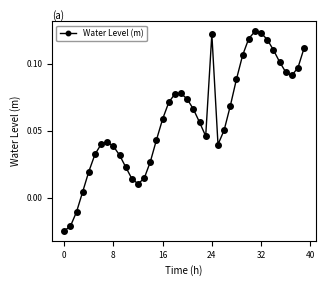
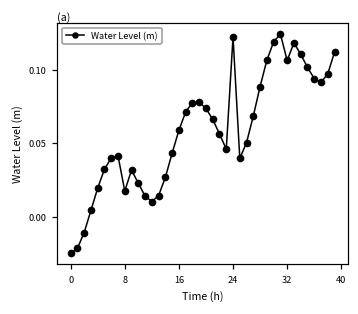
  {
    "0": -0.025,
-   "8": 0.038,
+   "8": 0.017,
    "16": 0.059,
    "24": 0.122,
-   "32": 0.123
+   "32": 0.106
  }
